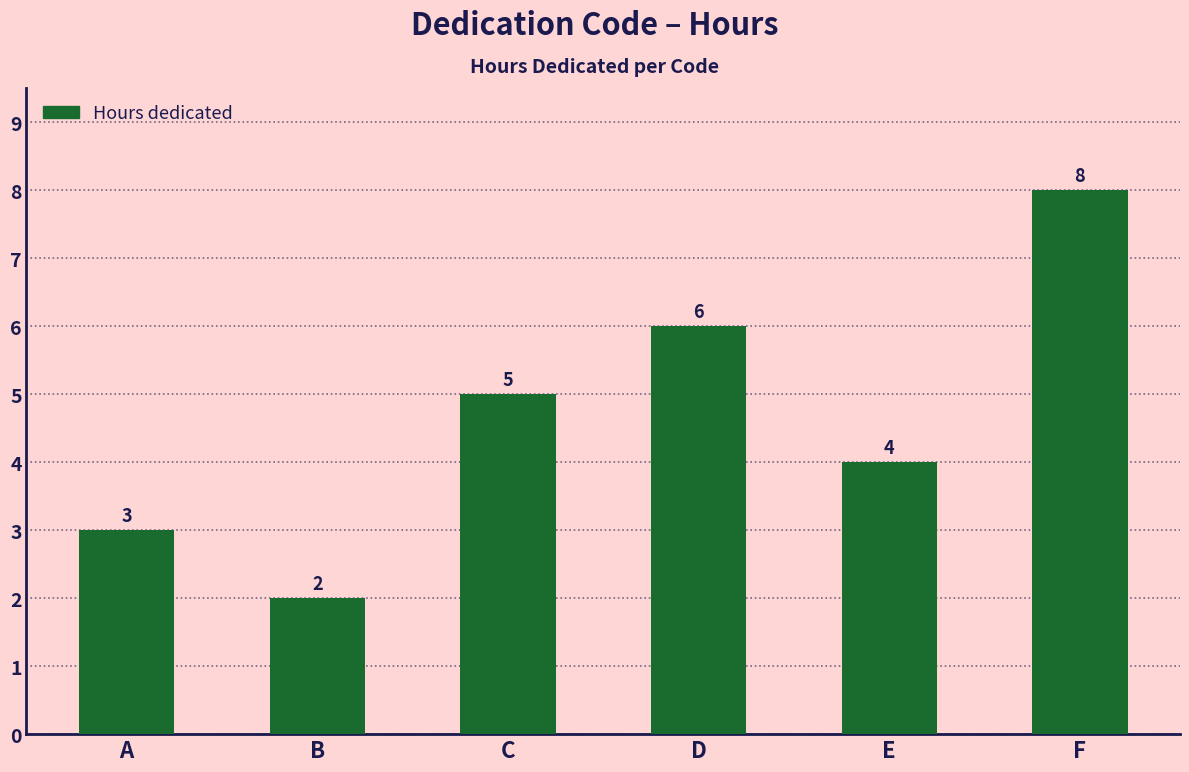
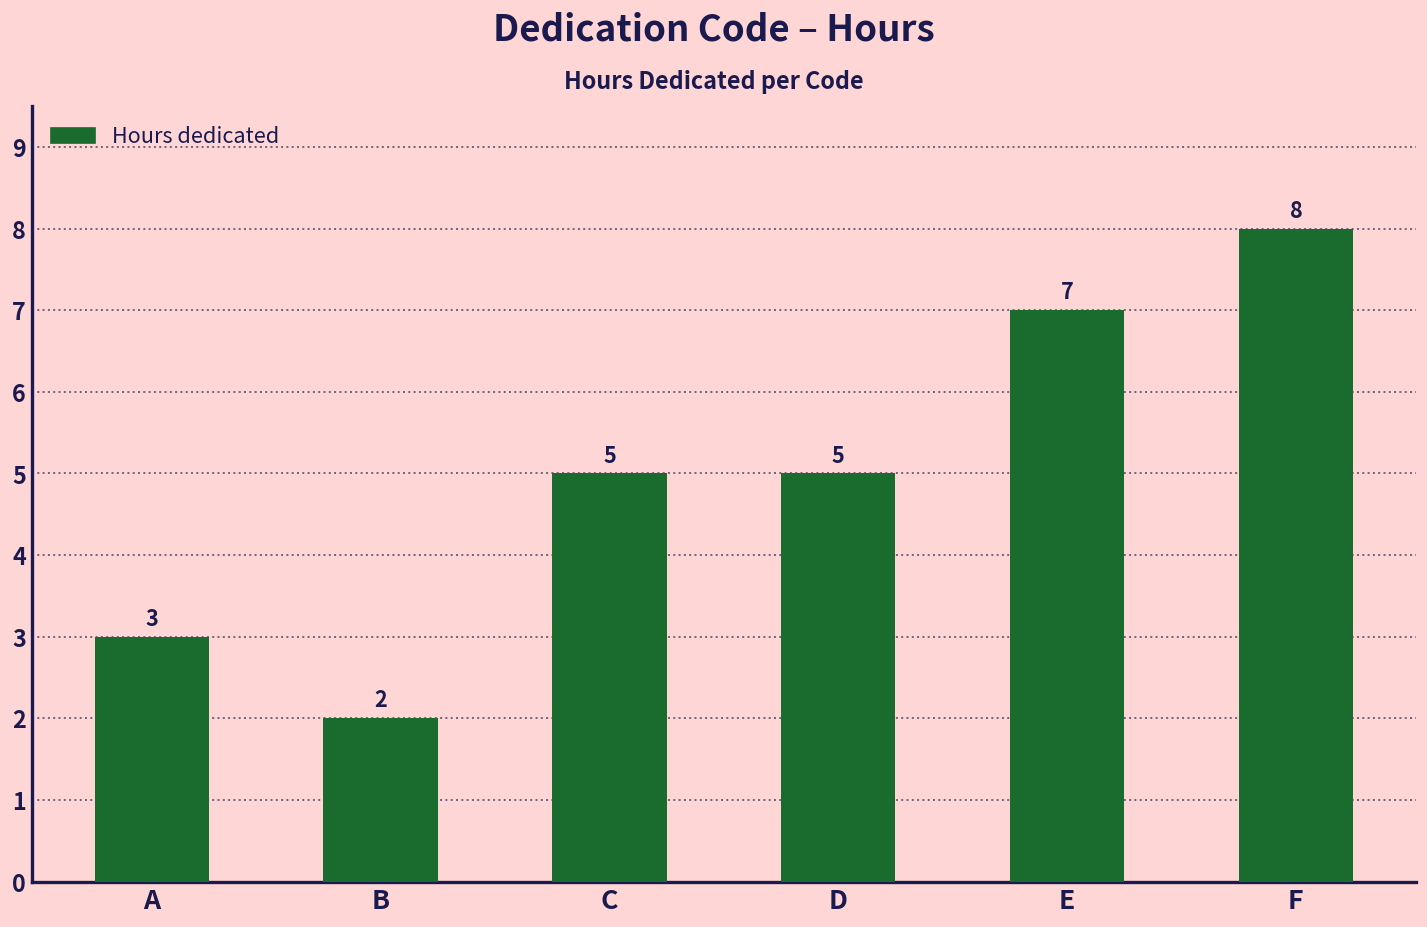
  {
    "A": 3,
    "B": 2,
    "C": 5,
-   "D": 6,
-   "E": 4,
+   "D": 5,
+   "E": 7,
    "F": 8
  }
